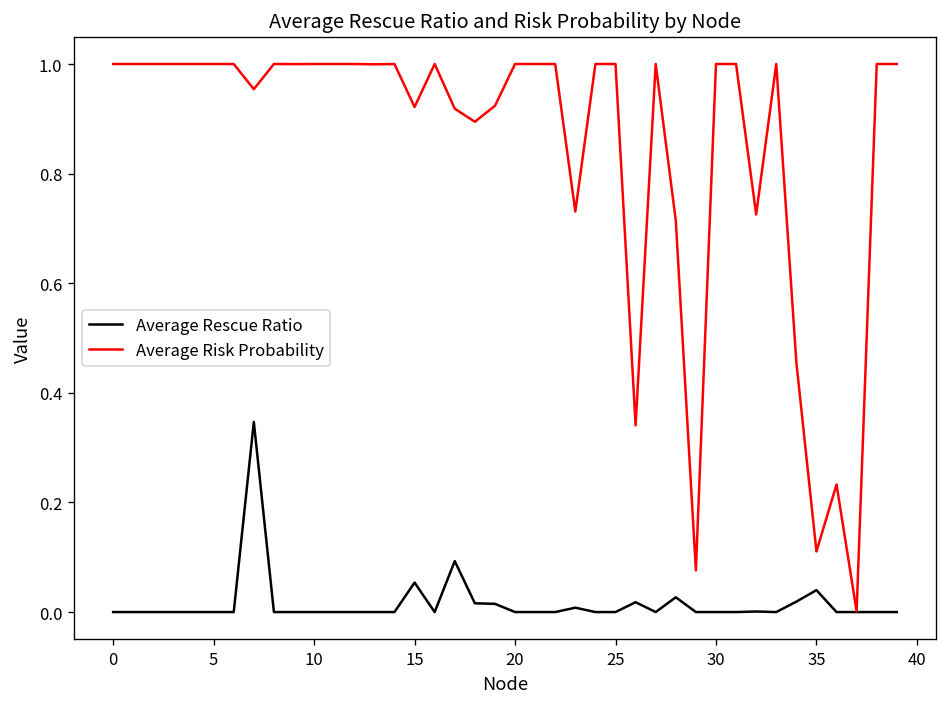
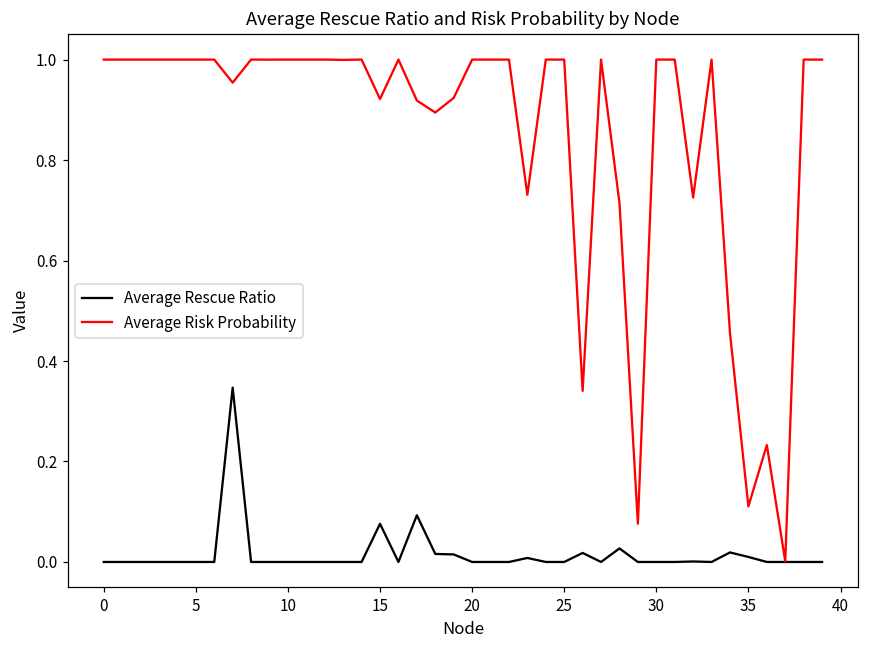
  {
    "Average Rescue Ratio": {
      "0": 0.00,
      "5": 0.00,
      "10": 0.00,
-     "15": 0.05,
+     "15": 0.08,
      "20": 0.00,
      "25": 0.00,
      "30": 0.00,
-     "35": 0.04
+     "35": 0.01
    },
    "Average Risk Probability": {
      "0": 1.00,
      "5": 1.00,
      "10": 1.00,
      "15": 0.92,
      "20": 1.00,
      "25": 1.00,
      "30": 1.00,
      "35": 0.11
    }
  }
